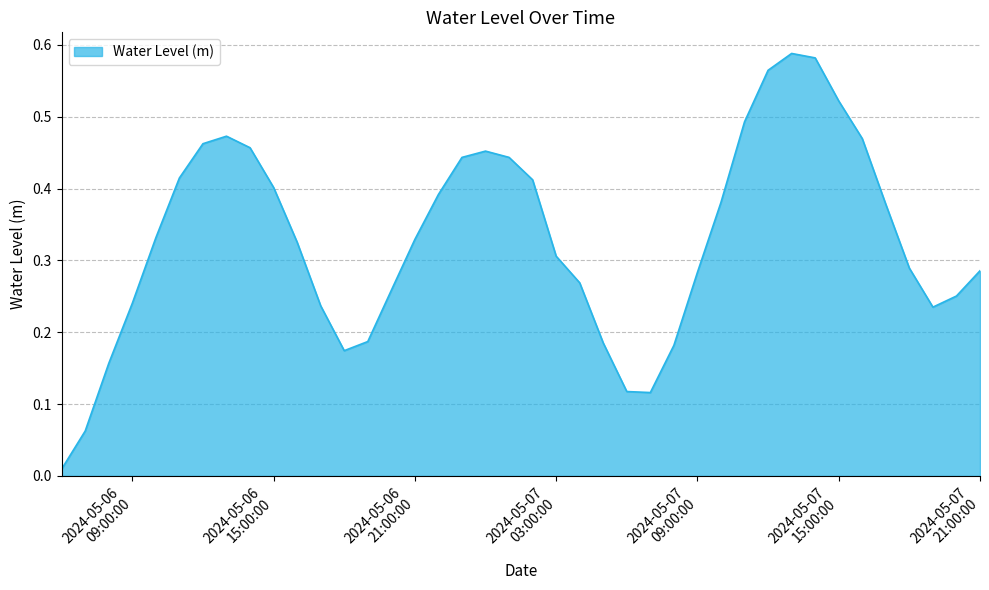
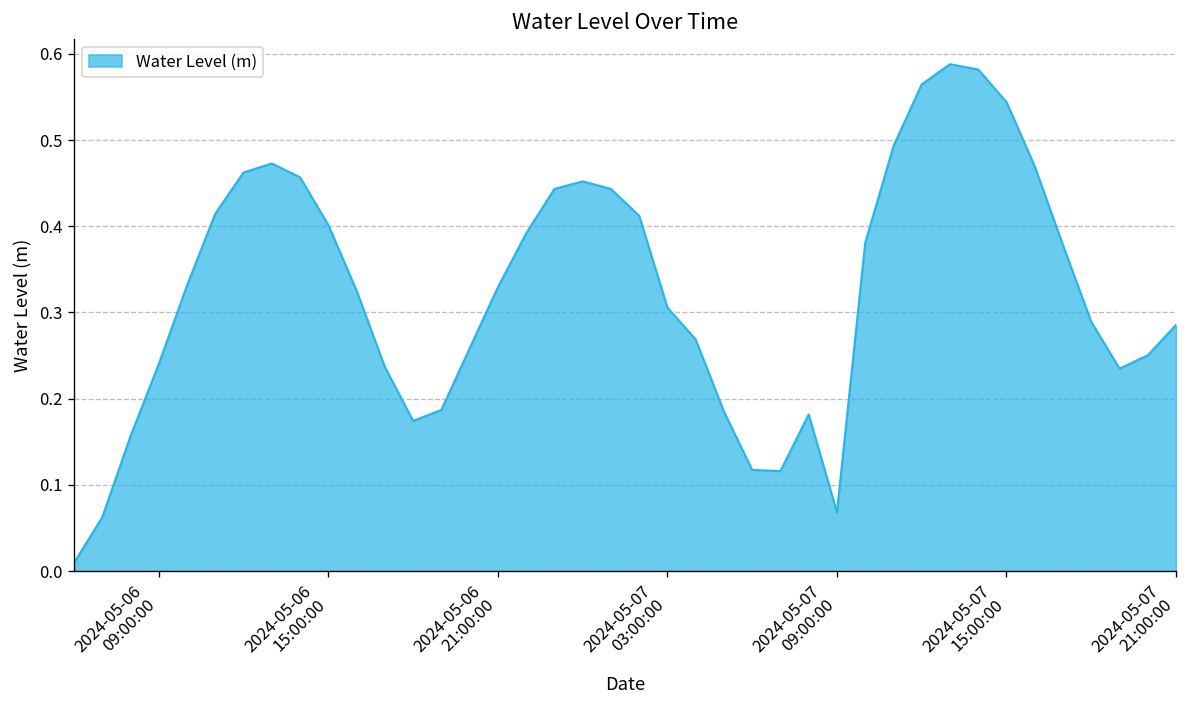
  {
    "2024-05-06 09:00:00": 0.24,
    "2024-05-06 15:00:00": 0.40,
    "2024-05-06 21:00:00": 0.33,
    "2024-05-07 03:00:00": 0.31,
-   "2024-05-07 09:00:00": 0.28,
-   "2024-05-07 15:00:00": 0.52,
+   "2024-05-07 09:00:00": 0.07,
+   "2024-05-07 15:00:00": 0.54,
    "2024-05-07 21:00:00": 0.29
  }
